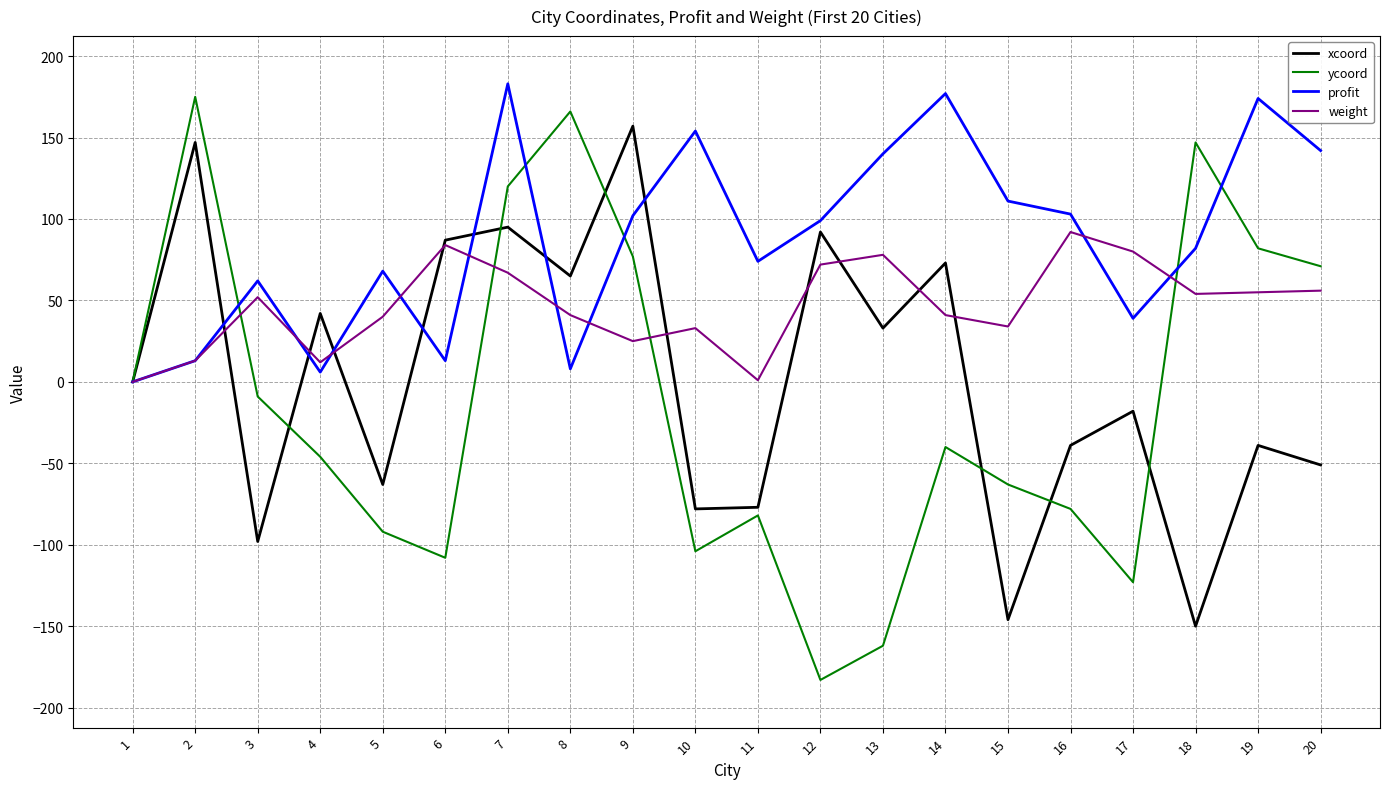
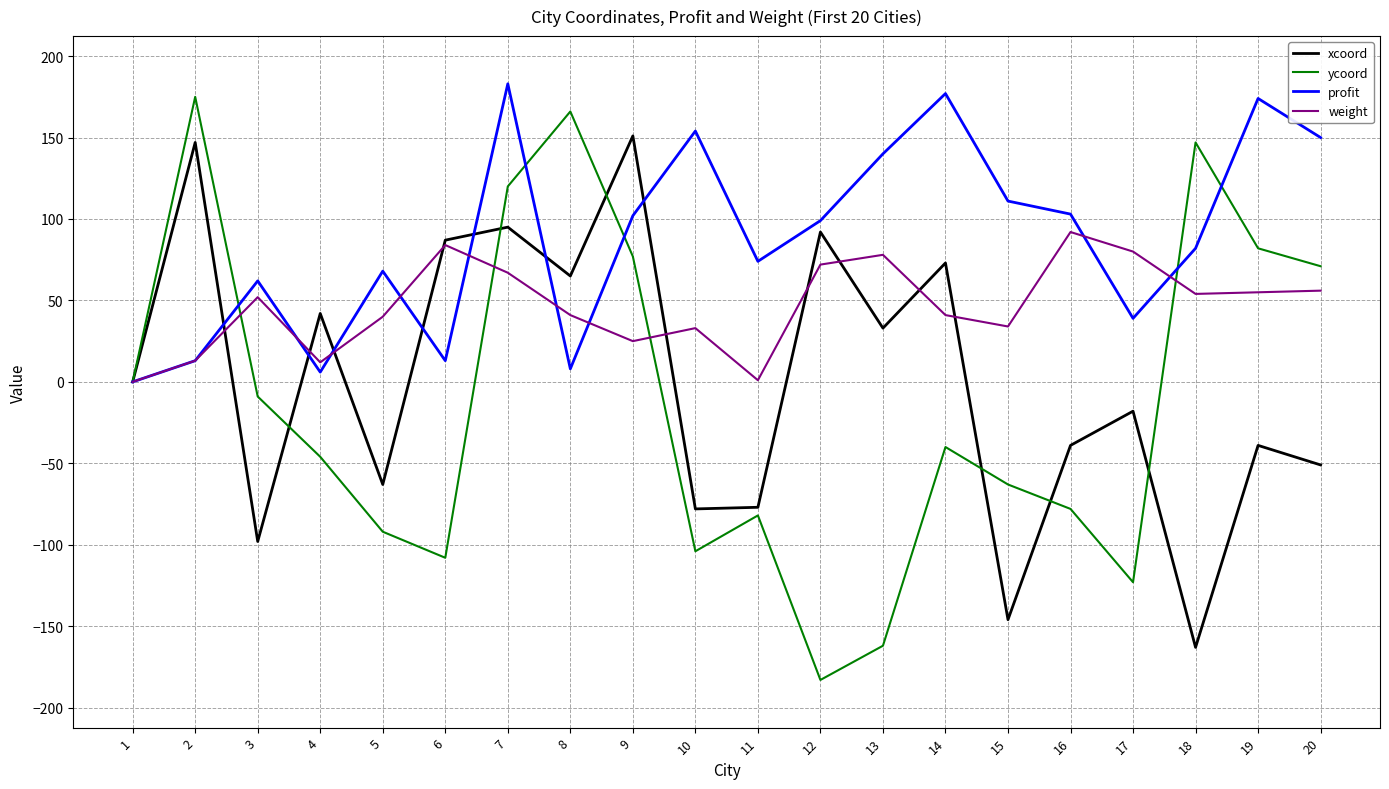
  {
    "xcoord": {
      "2": 147,
      "3": -98,
      "4": 42,
      "5": -63,
      "6": 87,
      "7": 95,
      "8": 65,
-     "9": 157,
+     "9": 151,
      "10": -78,
      "11": -77,
      "12": 92,
      "13": 33,
      "14": 73,
      "15": -146,
      "16": -39,
      "17": -18,
-     "18": -150,
+     "18": -163,
      "19": -39,
      "20": -51
    },
    "ycoord": {
      "2": 175,
      "3": -9,
      "4": -46,
      "5": -92,
      "6": -108,
      "7": 120,
      "8": 166,
      "9": 77,
      "10": -104,
      "11": -82,
      "12": -183,
      "13": -162,
      "14": -40,
      "15": -63,
      "16": -78,
      "17": -123,
      "18": 147,
      "19": 82,
      "20": 71
    },
    "profit": {
      "3": 62,
      "4": 6,
      "5": 68,
      "6": 13,
      "7": 183,
      "8": 8,
      "9": 102,
      "10": 154,
      "11": 74,
      "12": 99,
      "13": 140,
      "14": 177,
      "15": 111,
      "16": 103,
      "17": 39,
      "18": 82,
      "19": 174,
-     "20": 142
+     "20": 150
    },
    "weight": {
      "3": 52,
      "4": 12,
      "5": 40,
      "6": 84,
      "7": 67,
      "8": 41,
      "9": 25,
      "10": 33,
      "11": 1,
      "12": 72,
      "13": 78,
      "14": 41,
      "15": 34,
      "16": 92,
      "17": 80,
      "18": 54,
      "19": 55,
      "20": 56
    }
  }
